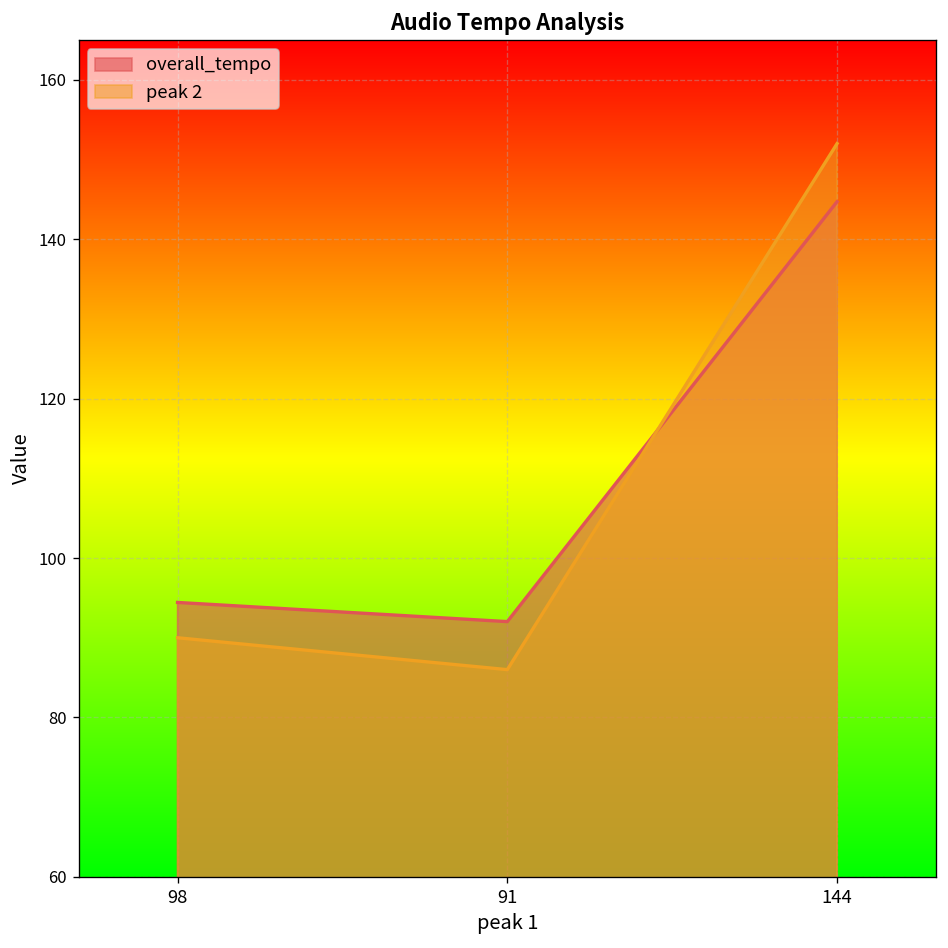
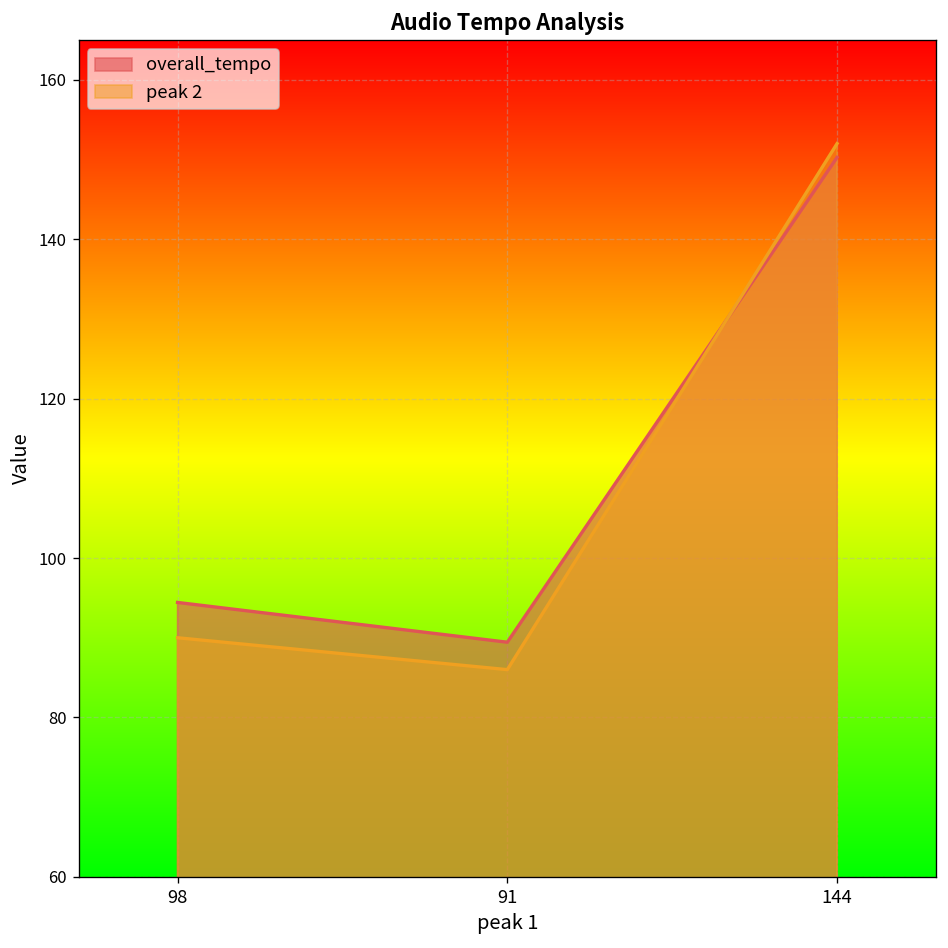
  {
    "overall_tempo": {
      "98": 94,
-     "91": 92,
-     "144": 145
+     "91": 89,
+     "144": 150
    },
    "peak 2": {
      "98": 90,
      "91": 86,
      "144": 152
    }
  }
